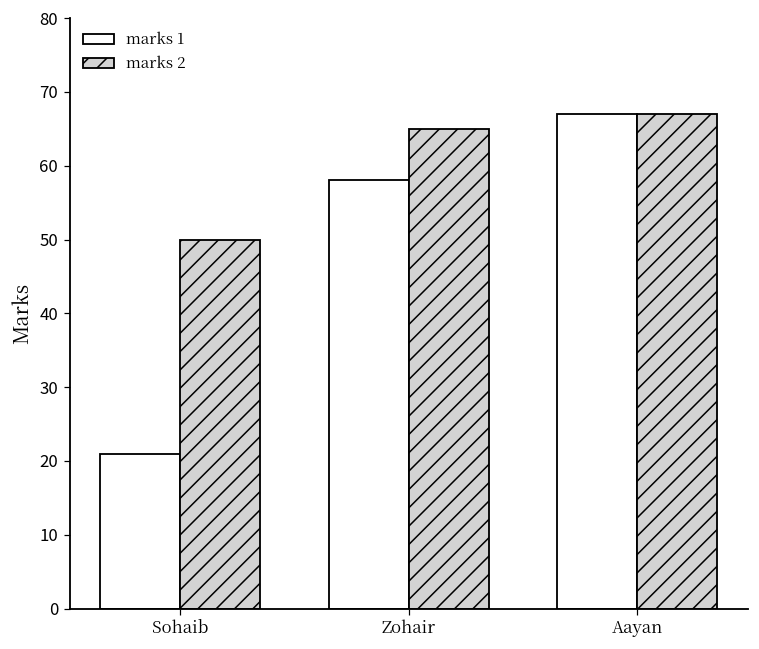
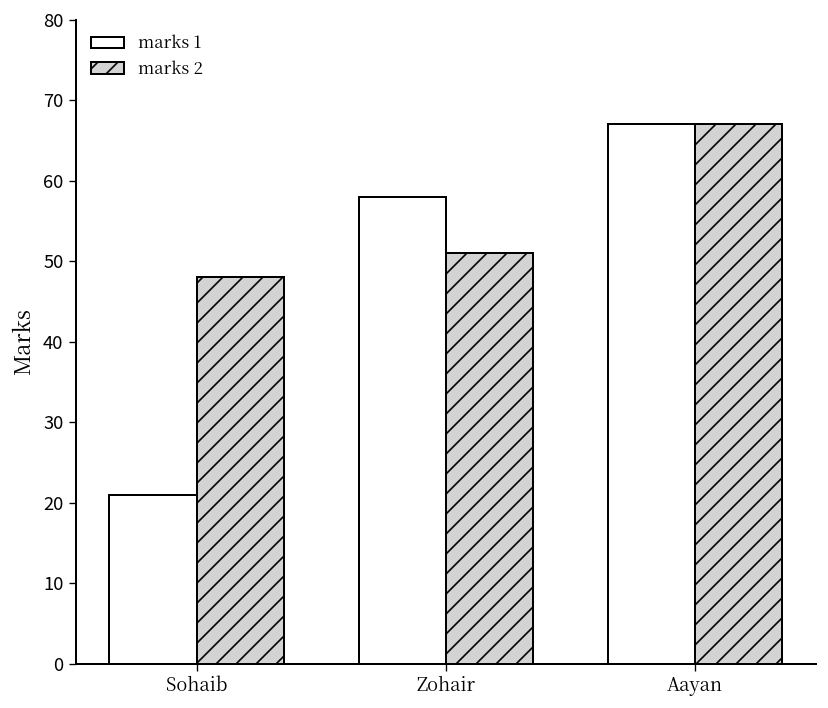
  {
    "marks 1": {
      "Sohaib": 21,
      "Zohair": 58,
      "Aayan": 67
    },
    "marks 2": {
-     "Sohaib": 50,
-     "Zohair": 65,
+     "Sohaib": 48,
+     "Zohair": 51,
      "Aayan": 67
    }
  }
